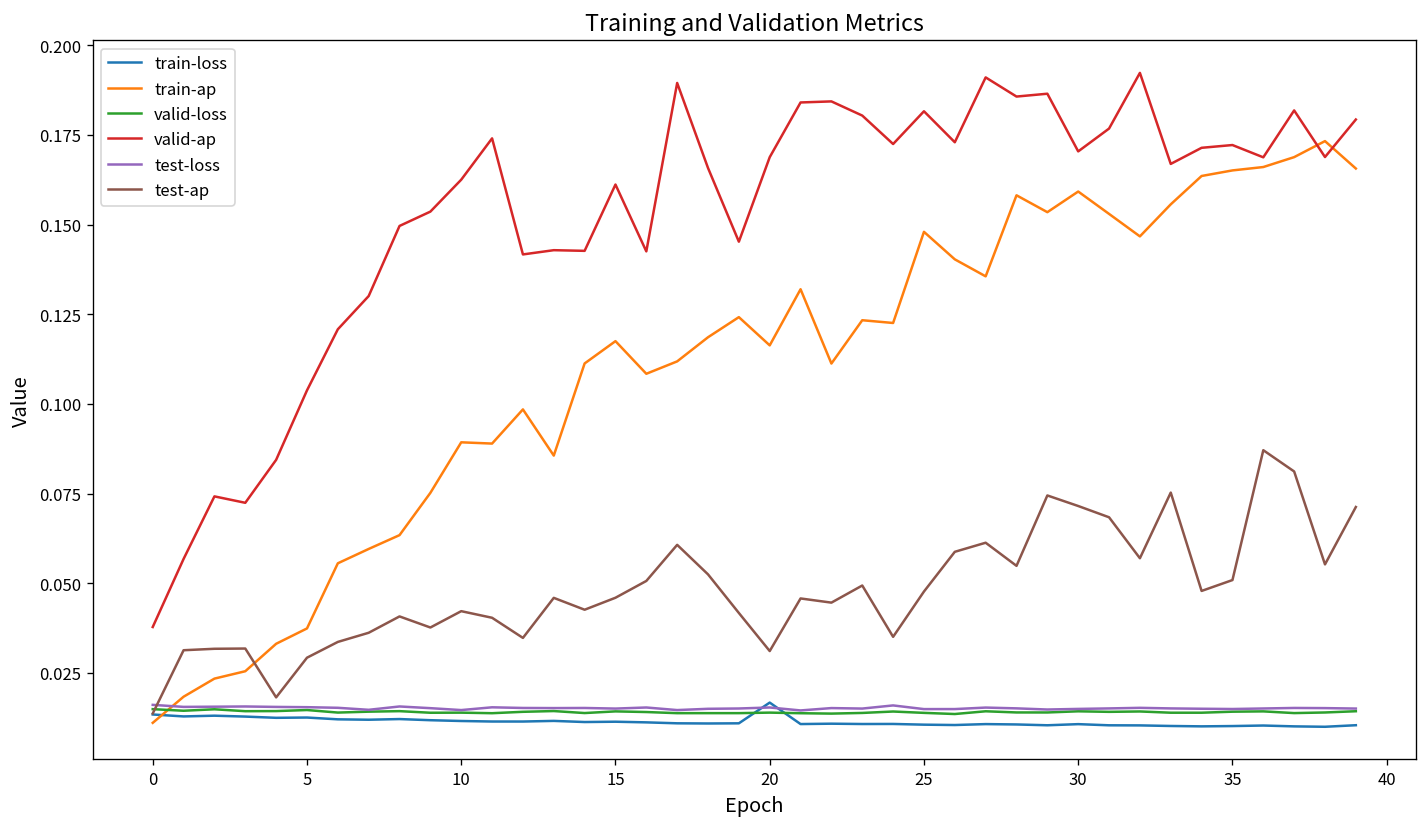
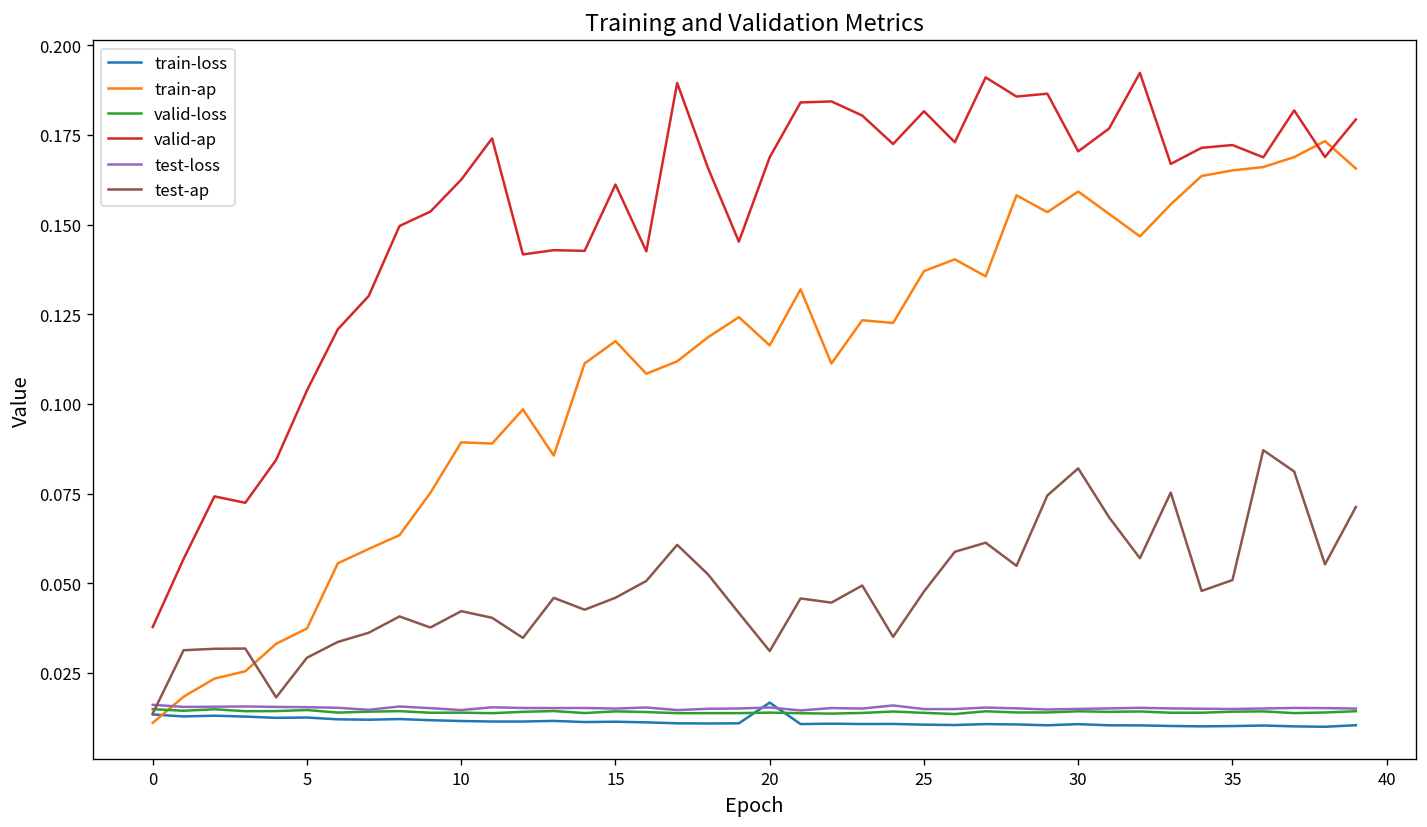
  {
    "train-loss": {
      "5": 0.013,
      "10": 0.012,
      "15": 0.011,
      "20": 0.017,
      "25": 0.011,
      "30": 0.011,
      "35": 0.010
    },
    "train-ap": {
      "0": 0.011,
      "5": 0.037,
      "10": 0.089,
      "15": 0.117,
      "20": 0.116,
-     "25": 0.148,
+     "25": 0.137,
      "30": 0.159,
      "35": 0.165
    },
    "valid-loss": {
      "0": 0.015,
      "20": 0.014,
      "25": 0.014
    },
    "valid-ap": {
      "0": 0.038,
      "5": 0.104,
      "10": 0.163,
      "15": 0.161,
      "20": 0.169,
      "25": 0.182,
      "30": 0.170,
      "35": 0.172
    },
    "test-loss": {
      "0": 0.016,
      "20": 0.015,
      "25": 0.015
    },
    "test-ap": {
      "5": 0.029,
      "10": 0.042,
      "15": 0.046,
      "20": 0.031,
      "25": 0.048,
-     "30": 0.072,
+     "30": 0.082,
      "35": 0.051
    }
  }
